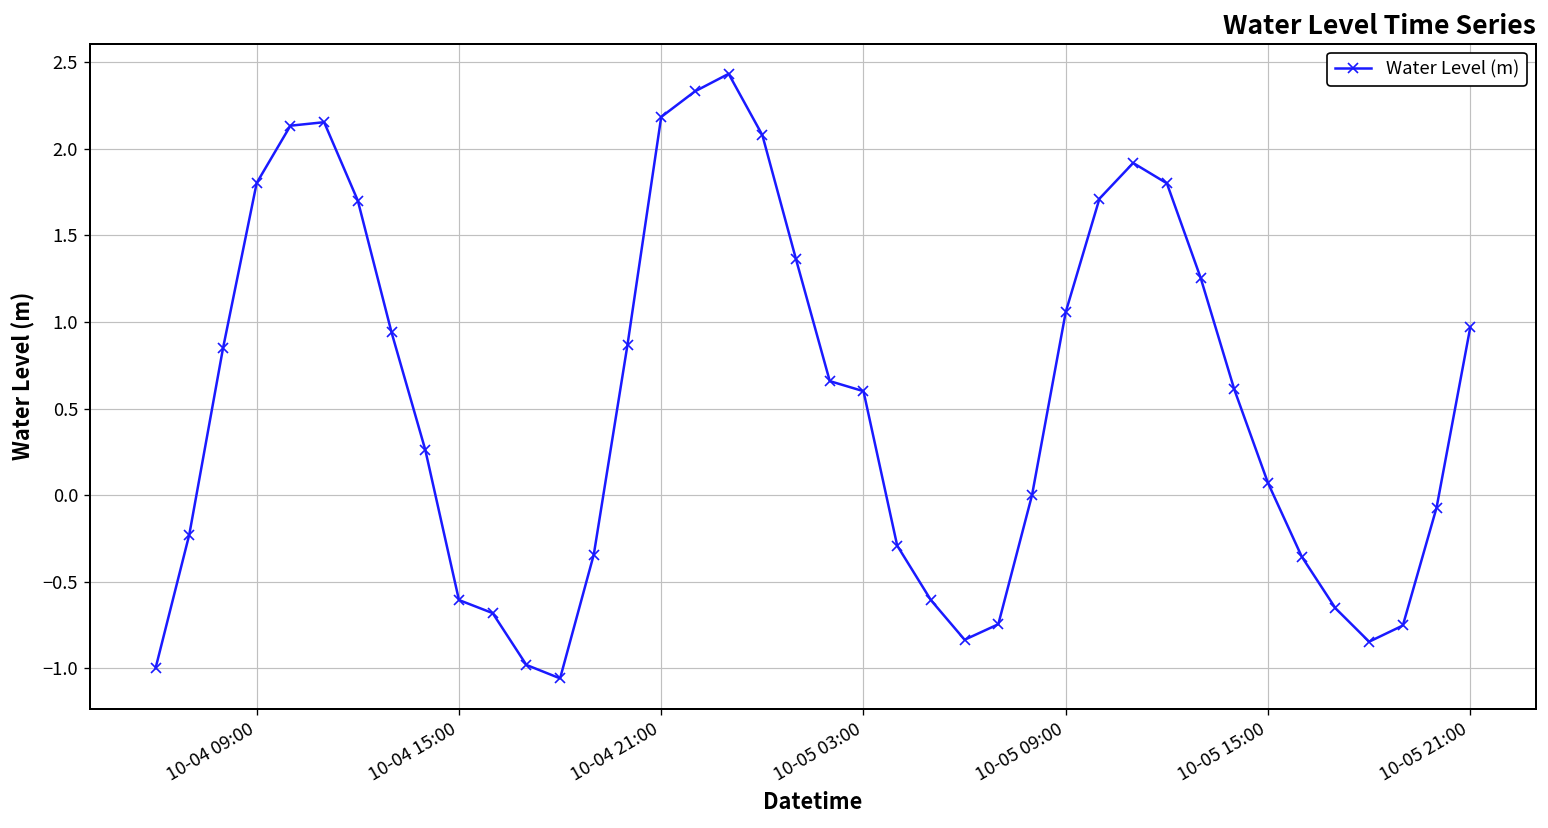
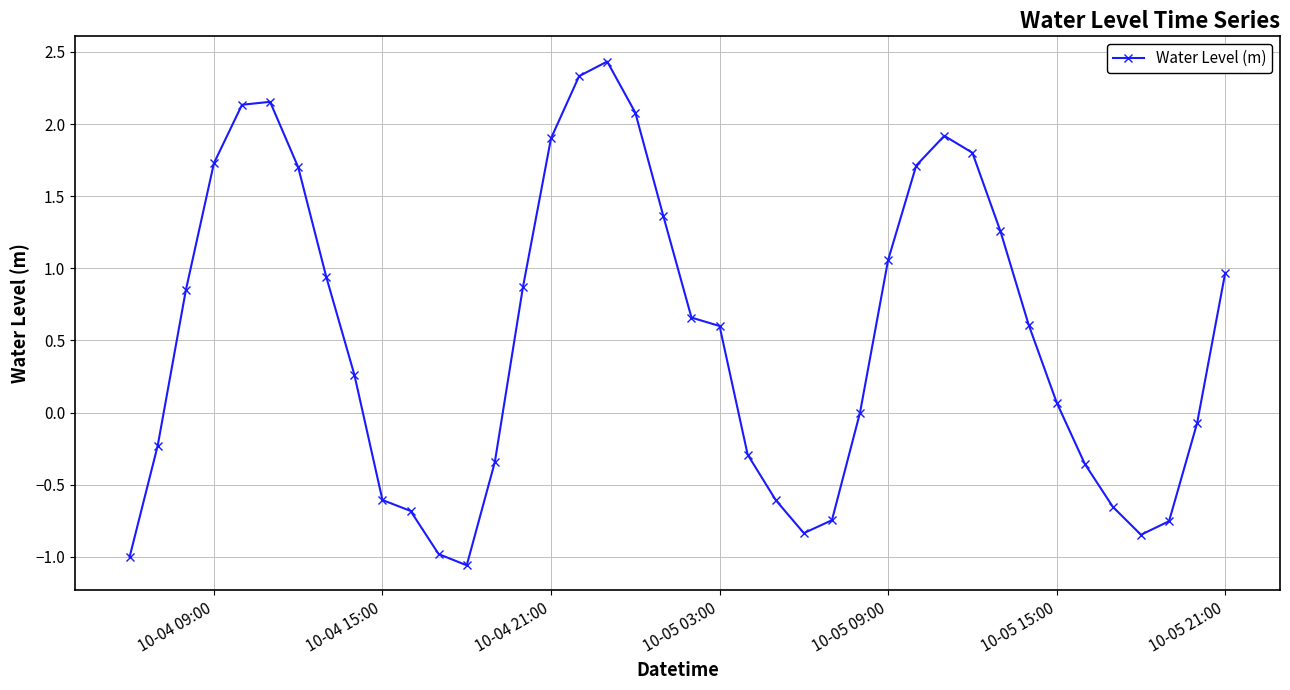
  {
-   "10-04 09:00": 1.80,
+   "10-04 09:00": 1.73,
    "10-04 15:00": -0.61,
-   "10-04 21:00": 2.18,
+   "10-04 21:00": 1.90,
    "10-05 03:00": 0.60,
    "10-05 09:00": 1.06,
    "10-05 15:00": 0.07,
    "10-05 21:00": 0.97
  }
